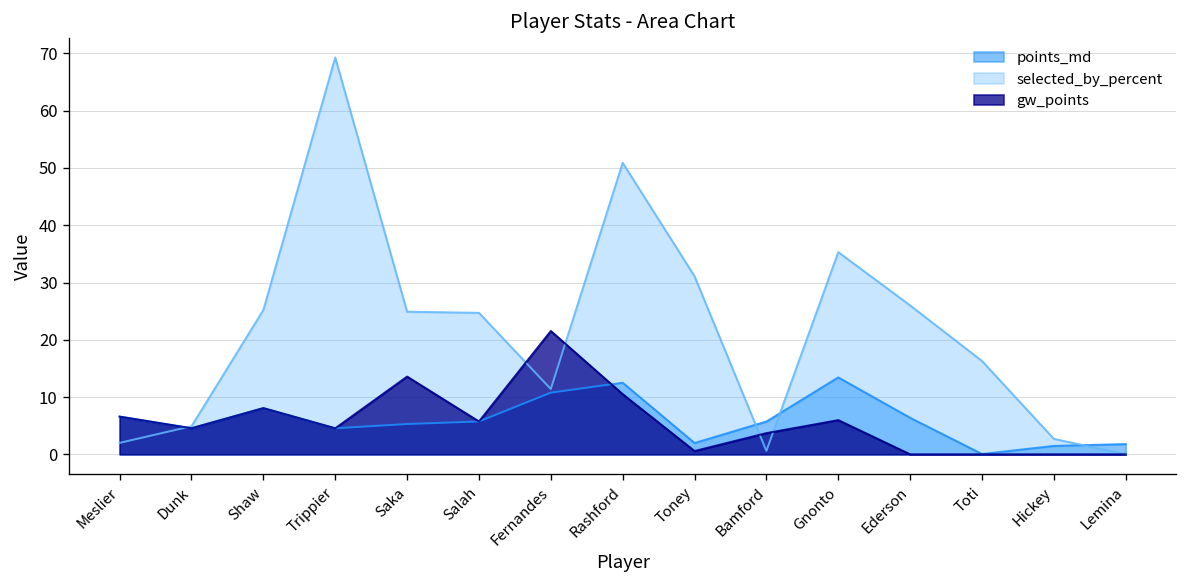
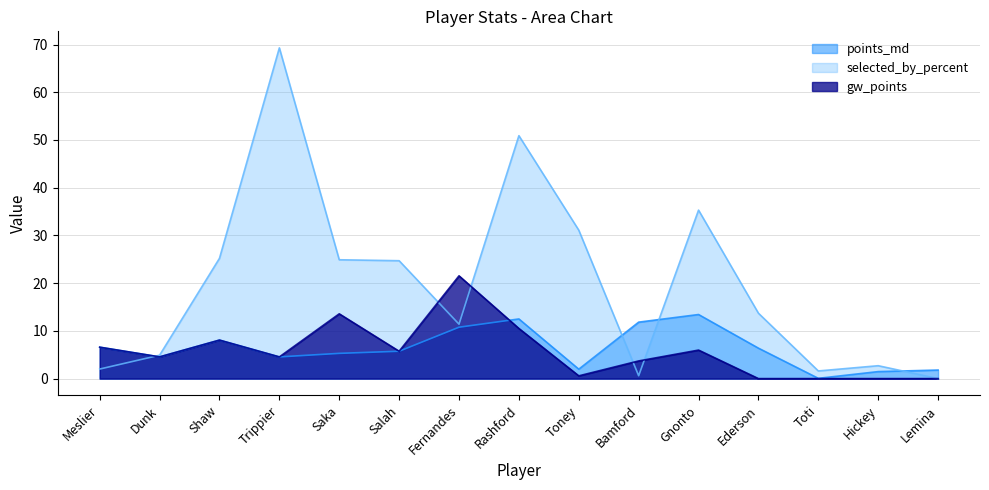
  {
    "points_md": {
      "Saka": 5,
      "Fernandes": 11,
      "Rashford": 12,
      "Toney": 2,
-     "Bamford": 6,
+     "Bamford": 12,
      "Gnonto": 13,
      "Ederson": 6,
      "Hickey": 1,
      "Lemina": 2
    },
    "selected_by_percent": {
      "Meslier": 2,
      "Shaw": 25,
      "Trippier": 69,
      "Saka": 25,
      "Salah": 25,
      "Fernandes": 11,
      "Rashford": 51,
      "Toney": 31,
      "Bamford": 1,
      "Gnonto": 35,
-     "Ederson": 26,
-     "Toti": 16,
+     "Ederson": 14,
+     "Toti": 2,
      "Hickey": 3
    },
    "gw_points": {
      "Saka": 14,
      "Fernandes": 22,
      "Rashford": 11,
      "Toney": 1,
      "Bamford": 4,
      "Gnonto": 6,
      "Ederson": 0,
      "Hickey": 0
    }
  }
